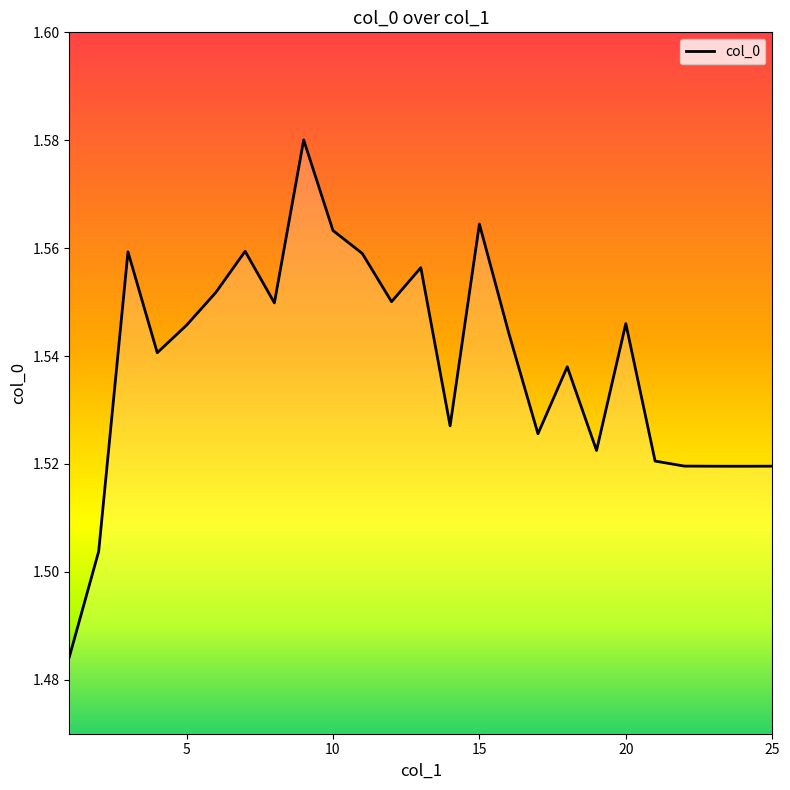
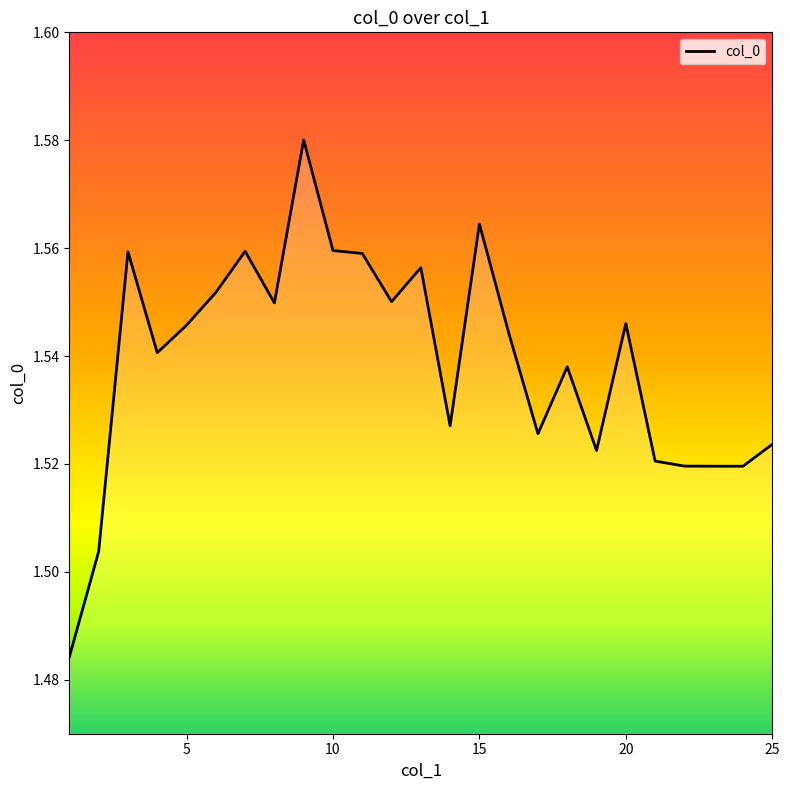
  {
    "5": 1.546,
-   "10": 1.563,
+   "10": 1.560,
    "15": 1.564,
    "20": 1.546,
-   "25": 1.520
+   "25": 1.524
  }
